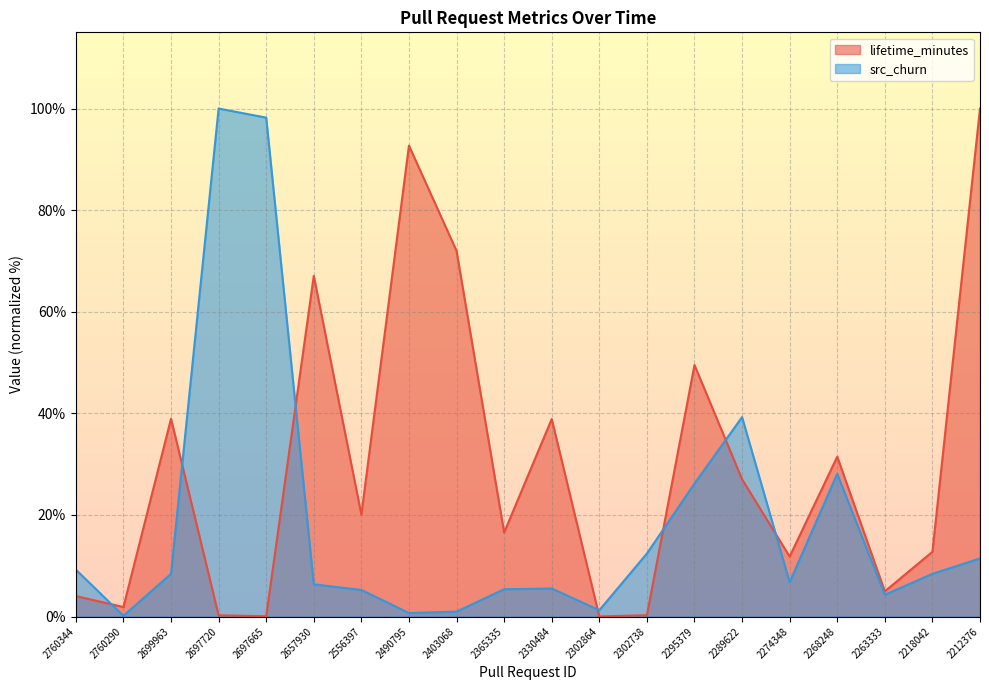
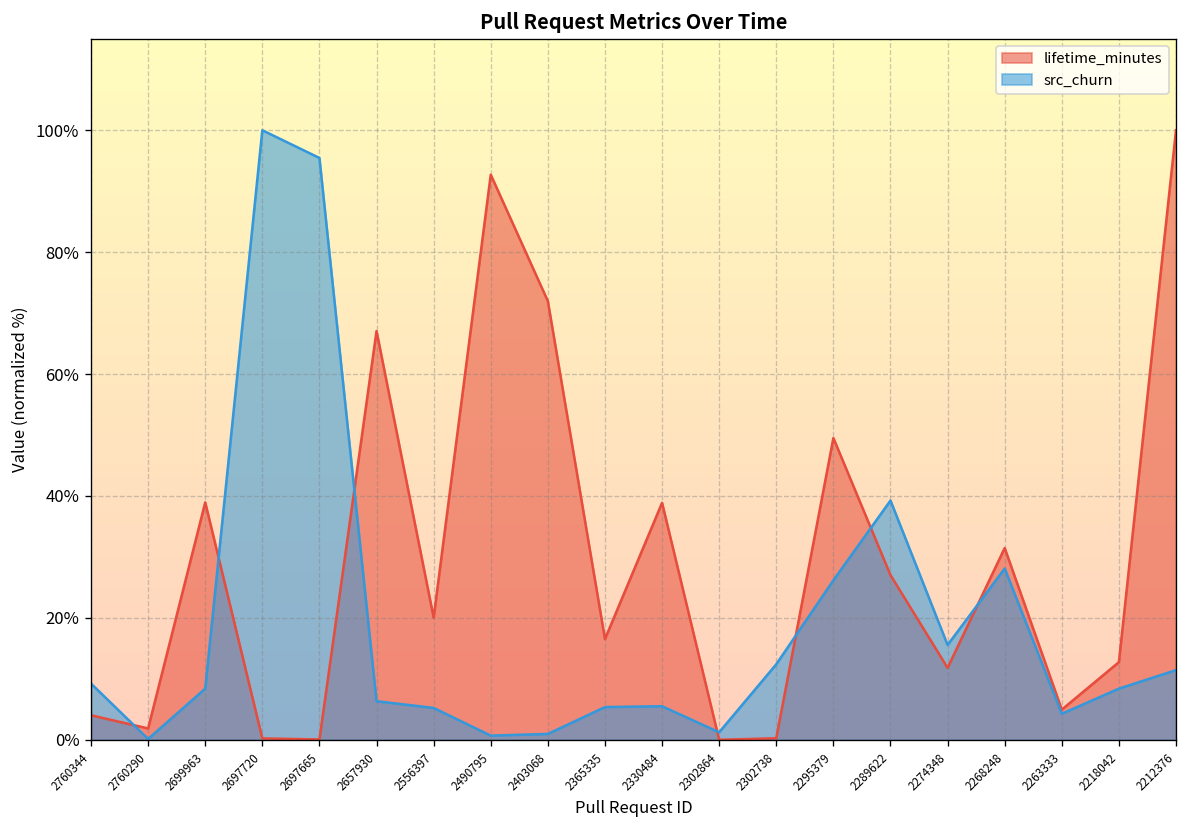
  {
    "lifetime_minutes": {
      "2760344": "4%",
      "2760290": "2%",
      "2699963": "39%",
      "2697720": "0%",
      "2697665": "0%",
      "2657930": "67%",
      "2556397": "20%",
      "2490795": "93%",
      "2403068": "72%",
      "2365335": "17%",
      "2330484": "39%",
      "2302864": "0%",
      "2302738": "0%",
      "2295379": "50%",
      "2289622": "27%",
      "2274348": "12%",
      "2268248": "31%",
      "2263333": "5%",
      "2218042": "13%",
      "2212376": "100%"
    },
    "src_churn": {
      "2760344": "9%",
      "2760290": "0%",
      "2699963": "8%",
      "2697720": "100%",
-     "2697665": "98%",
+     "2697665": "95%",
      "2657930": "6%",
      "2556397": "5%",
      "2490795": "1%",
      "2403068": "1%",
      "2365335": "5%",
      "2330484": "6%",
      "2302864": "1%",
      "2302738": "12%",
      "2295379": "26%",
      "2289622": "39%",
-     "2274348": "7%",
+     "2274348": "16%",
      "2268248": "28%",
      "2263333": "4%",
      "2218042": "8%",
      "2212376": "11%"
    }
  }
